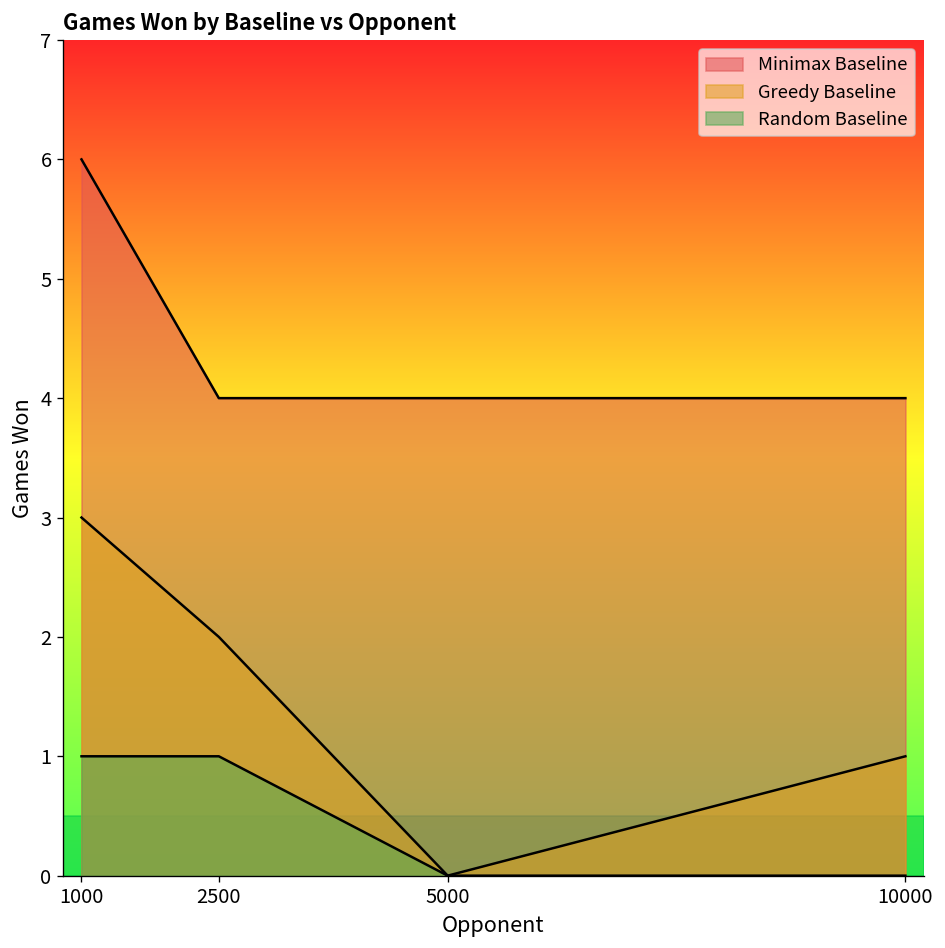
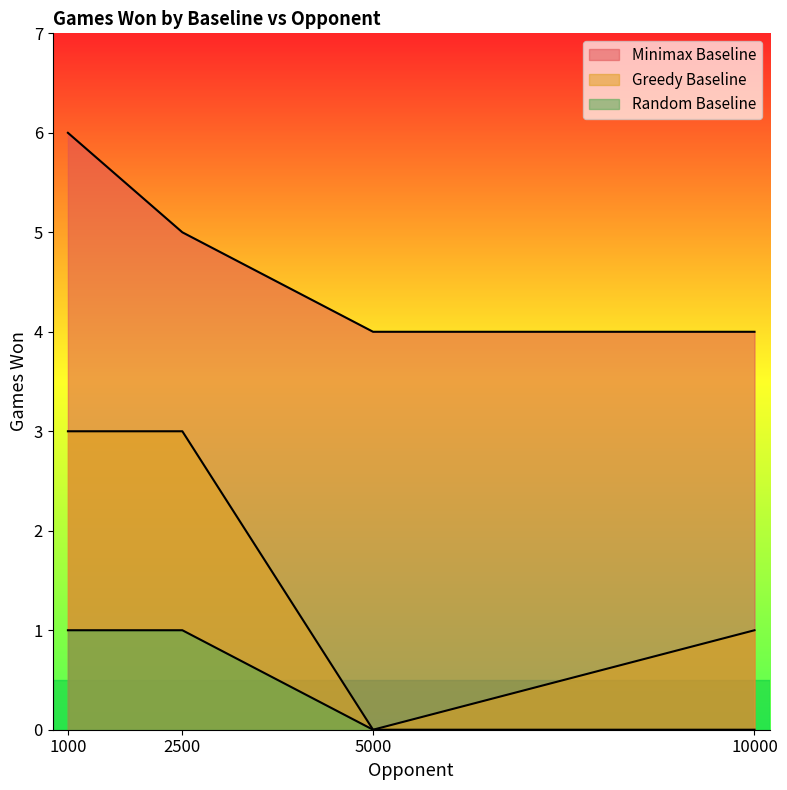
  {
    "Minimax Baseline": {
      "1000": 6,
-     "2500": 4,
+     "2500": 5,
      "5000": 4,
      "10000": 4
    },
    "Greedy Baseline": {
      "1000": 3,
-     "2500": 2,
+     "2500": 3,
      "10000": 1
    },
    "Random Baseline": {
      "1000": 1,
      "2500": 1
    }
  }
